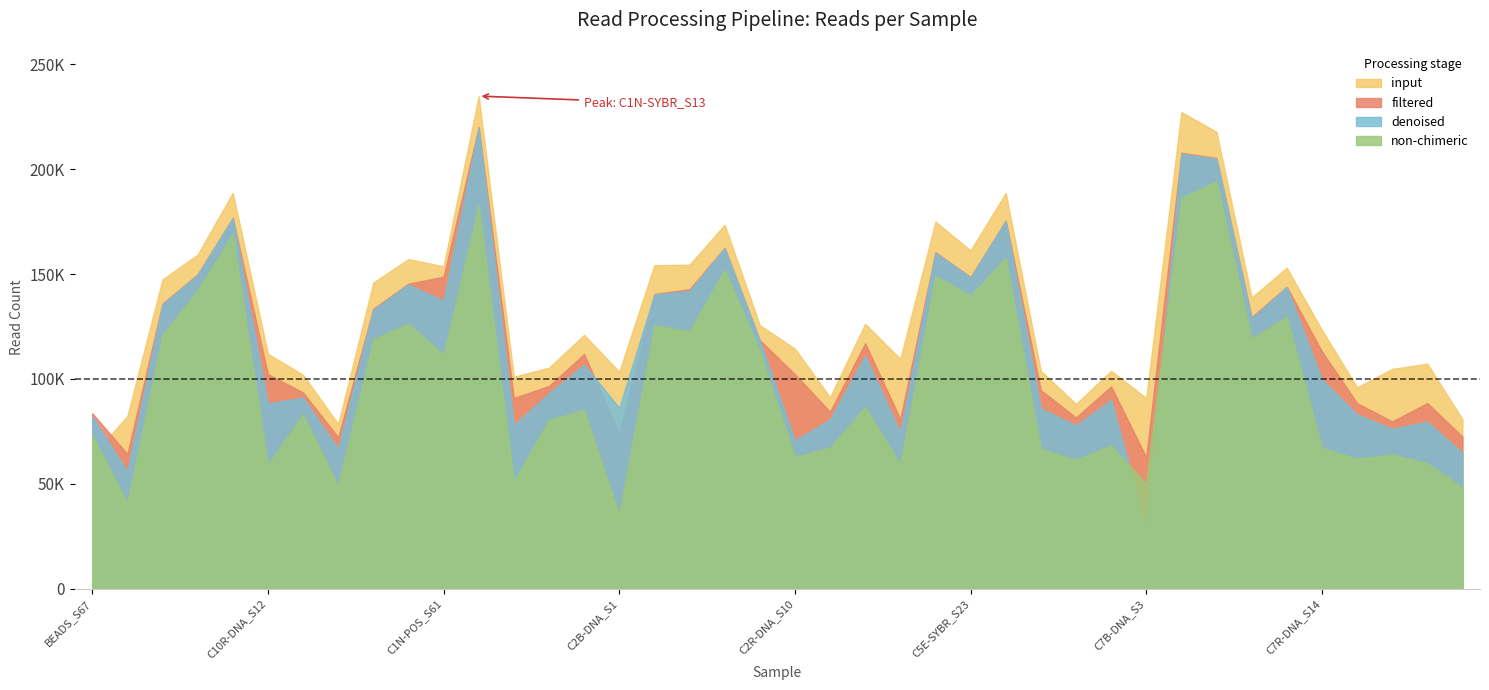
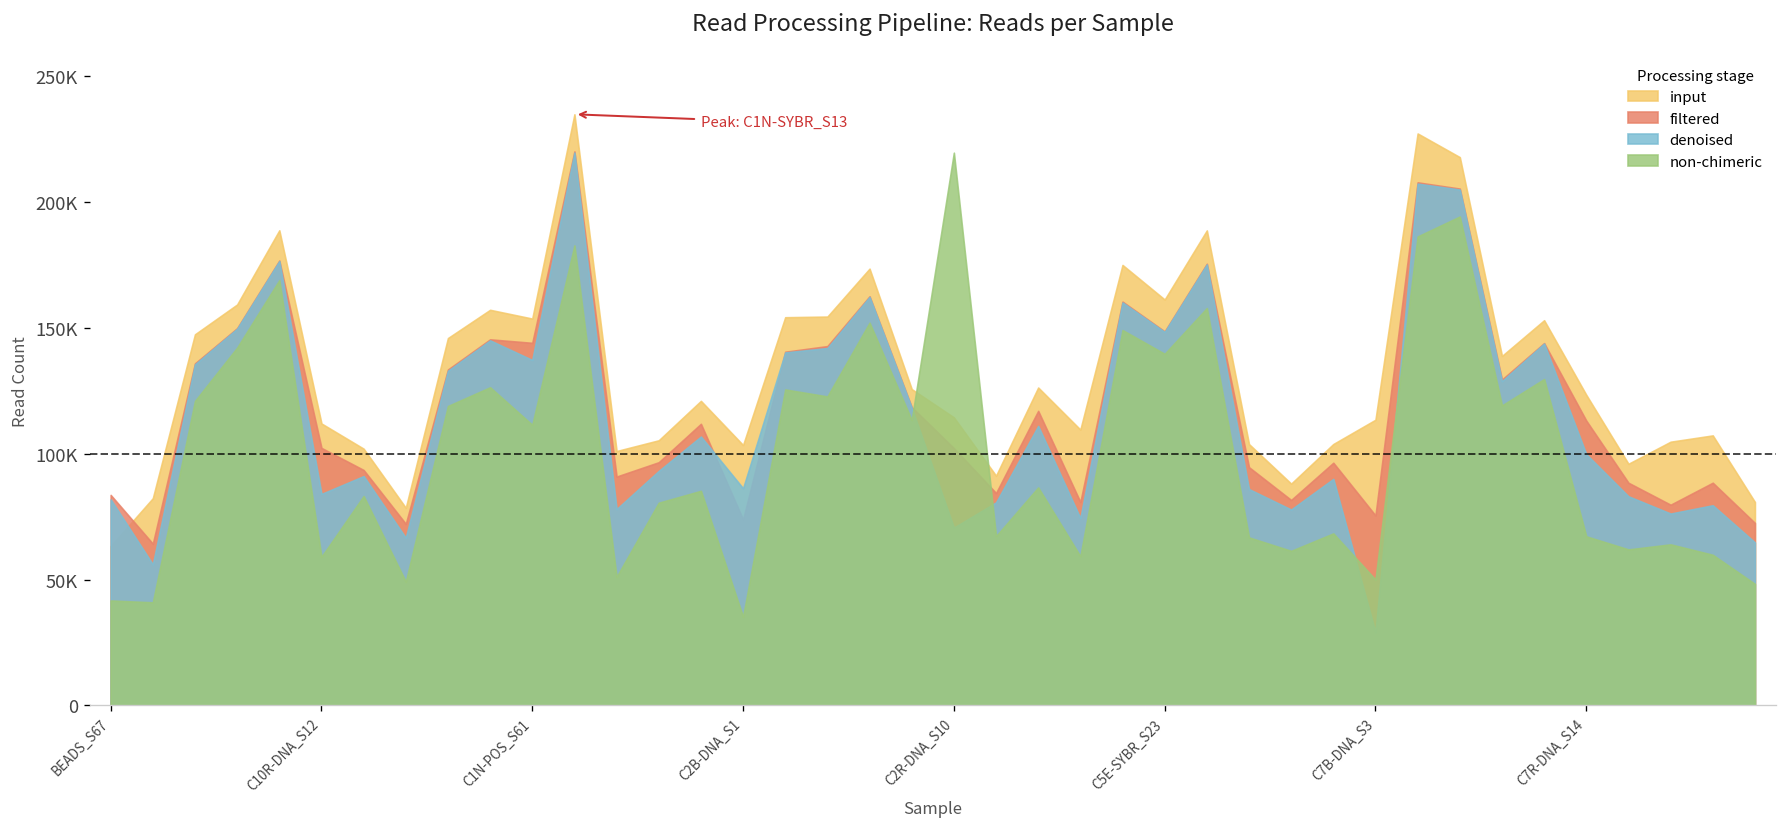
  {
    "input": {
      "BEADS_S67": 63000,
      "C10R-DNA_S12": 112000,
      "C1N-POS_S61": 154000,
      "C2B-DNA_S1": 103000,
      "C2R-DNA_S10": 114000,
      "C5E-SYBR_S23": 161000,
-     "C7B-DNA_S3": 91000,
+     "C7B-DNA_S3": 114000,
      "C7R-DNA_S14": 123000
    },
    "filtered": {
      "BEADS_S67": 84000,
      "C10R-DNA_S12": 102000,
-     "C1N-POS_S61": 149000,
+     "C1N-POS_S61": 144000,
      "C2B-DNA_S1": 74000,
      "C2R-DNA_S10": 102000,
-     "C7B-DNA_S3": 63000,
+     "C7B-DNA_S3": 75000,
      "C7R-DNA_S14": 113000
    },
    "denoised": {
      "BEADS_S67": 82000,
-     "C10R-DNA_S12": 88000,
+     "C10R-DNA_S12": 84000,
      "C1N-POS_S61": 137000,
      "C2B-DNA_S1": 86000,
      "C2R-DNA_S10": 71000,
      "C7B-DNA_S3": 29000,
      "C7R-DNA_S14": 100000
    },
    "non-chimeric": {
-     "BEADS_S67": 73000,
+     "BEADS_S67": 42000,
      "C10R-DNA_S12": 59000,
      "C1N-POS_S61": 111000,
      "C2B-DNA_S1": 35000,
-     "C2R-DNA_S10": 63000,
+     "C2R-DNA_S10": 220000,
      "C5E-SYBR_S23": 140000,
      "C7B-DNA_S3": 50000,
      "C7R-DNA_S14": 67000
    }
  }
